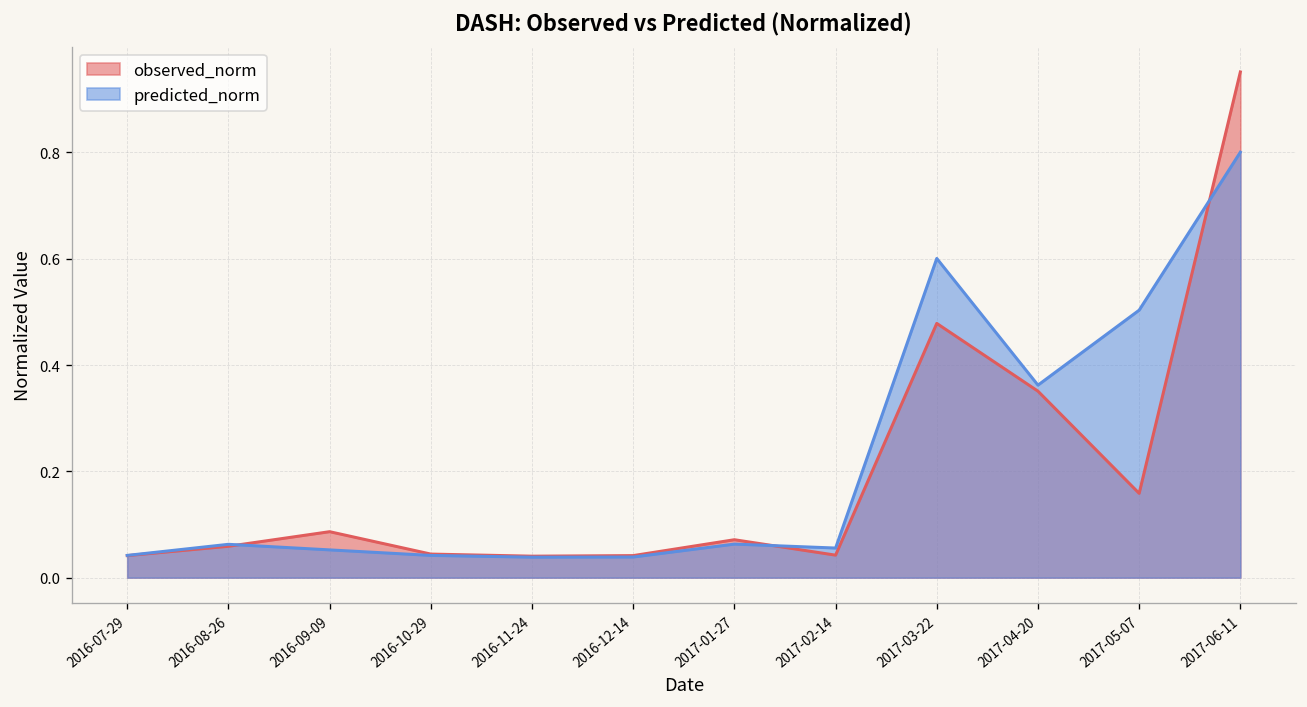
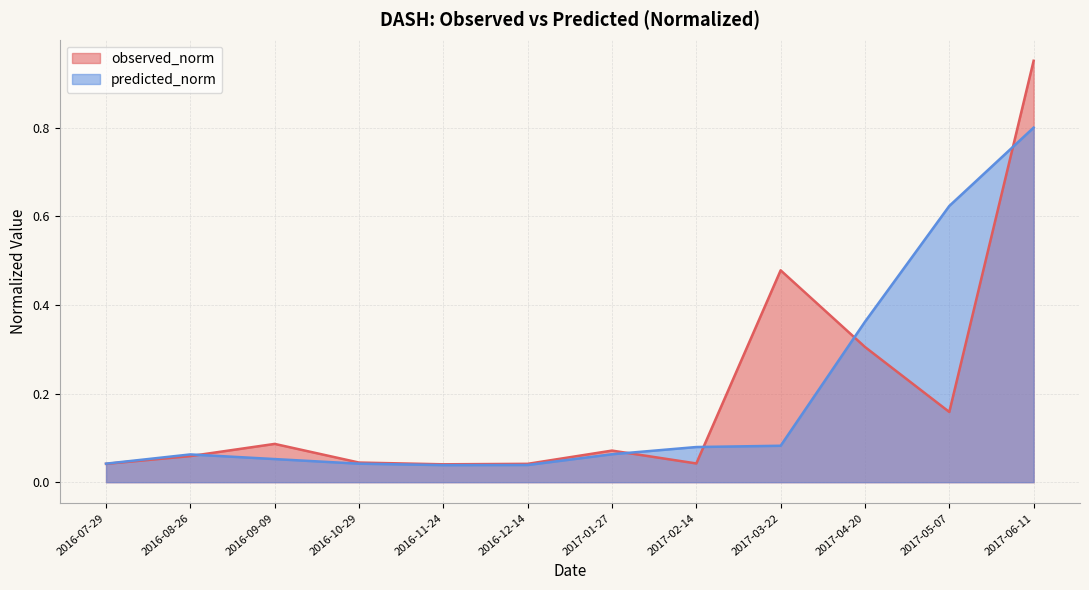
  {
    "observed_norm": {
      "2016-09-09": 0.09,
      "2017-01-27": 0.07,
      "2017-02-14": 0.04,
      "2017-03-22": 0.48,
-     "2017-04-20": 0.35,
+     "2017-04-20": 0.31,
      "2017-05-07": 0.16,
      "2017-06-11": 0.95
    },
    "predicted_norm": {
      "2016-09-09": 0.05,
      "2017-01-27": 0.06,
-     "2017-02-14": 0.06,
-     "2017-03-22": 0.60,
+     "2017-02-14": 0.08,
+     "2017-03-22": 0.08,
      "2017-04-20": 0.36,
-     "2017-05-07": 0.50,
+     "2017-05-07": 0.62,
      "2017-06-11": 0.80
    }
  }
